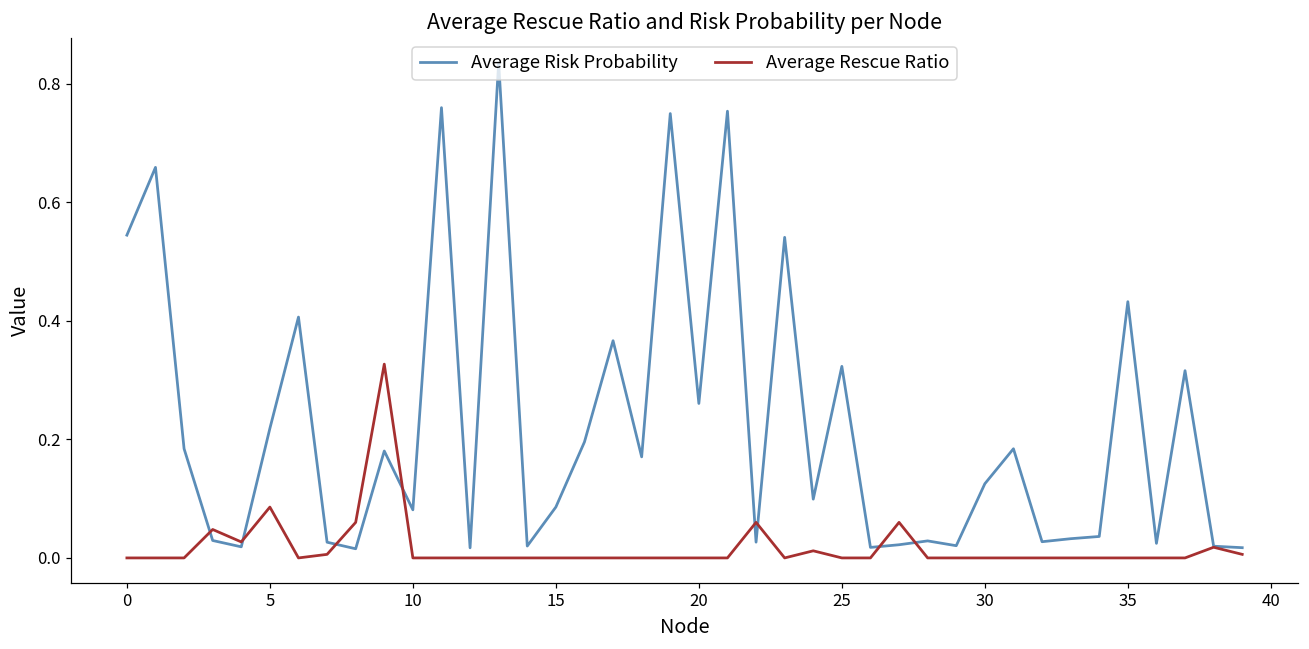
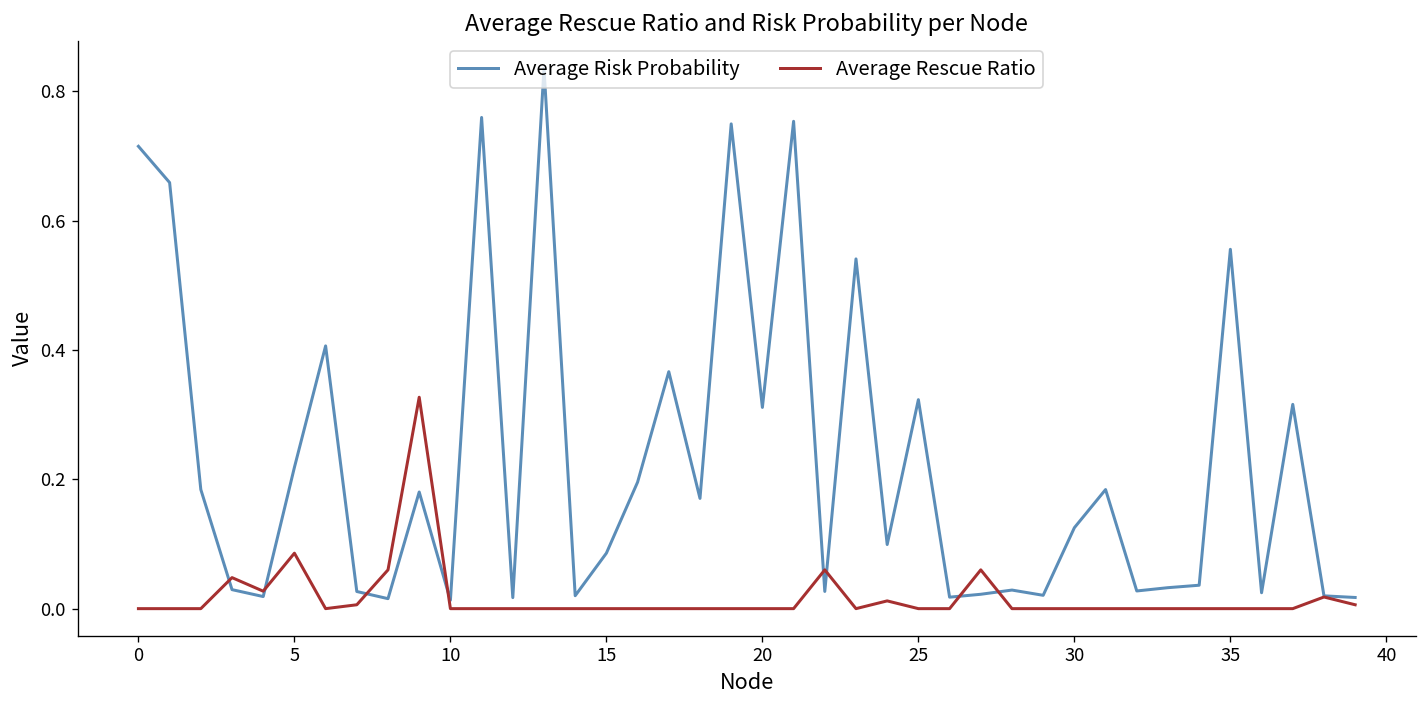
  {
    "Average Risk Probability": {
-     "0": 0.54,
+     "0": 0.72,
      "5": 0.22,
-     "10": 0.08,
+     "10": 0.01,
      "15": 0.09,
-     "20": 0.26,
+     "20": 0.31,
      "25": 0.32,
      "30": 0.13,
-     "35": 0.43
+     "35": 0.56
    },
    "Average Rescue Ratio": {
      "0": 0.00,
      "5": 0.09,
      "10": 0.00,
      "15": 0.00,
      "20": 0.00,
      "25": 0.00,
      "30": 0.00,
      "35": 0.00
    }
  }
